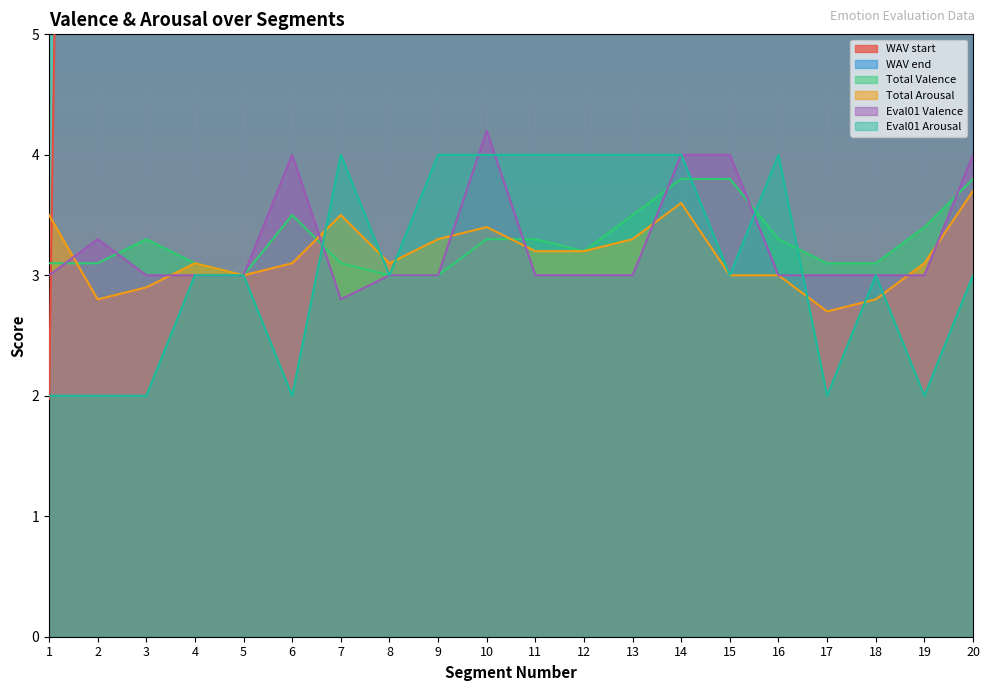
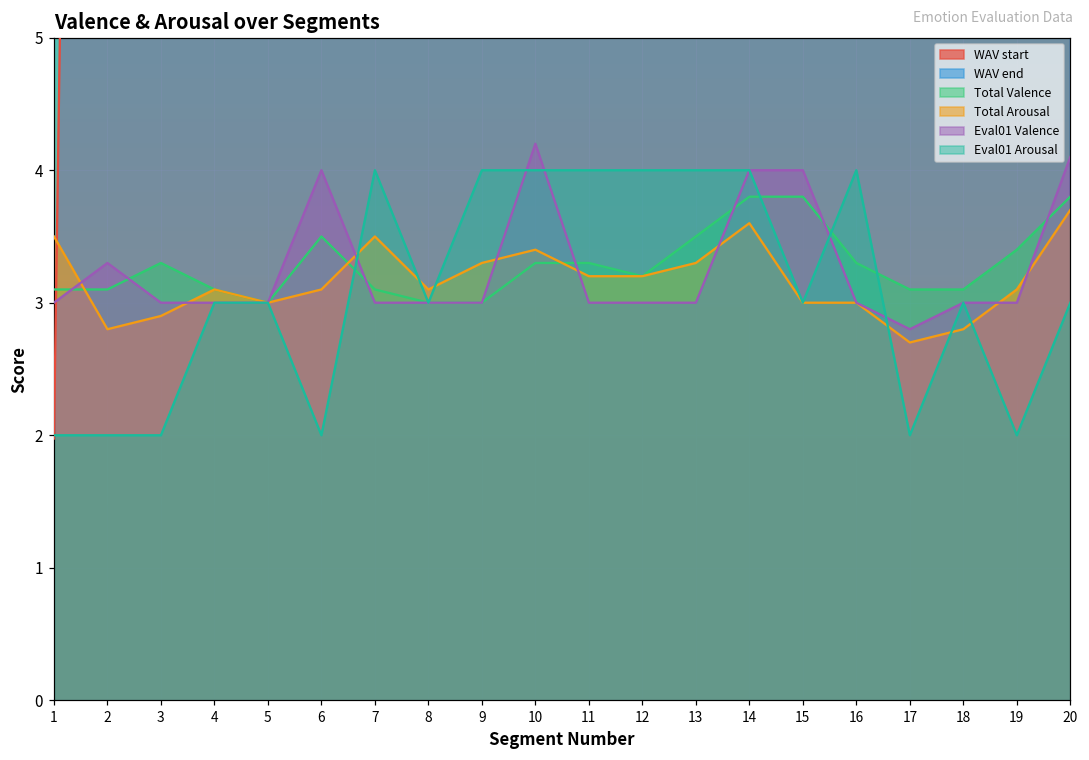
  {
    "WAV start": {
      "1": 1.97
    },
    "Total Arousal": {
      "1": 3.5,
      "2": 2.8,
      "3": 2.9,
      "6": 3.1,
      "7": 3.5,
      "8": 3.1,
      "9": 3.3,
      "10": 3.4,
      "11": 3.2,
      "13": 3.3,
      "14": 3.6,
      "17": 2.7,
      "18": 2.8,
      "19": 3.1,
      "20": 3.7
    },
    "Eval01 Valence": {
      "1": 3.0,
      "2": 3.3,
      "3": 3.0,
      "6": 4.0,
-     "7": 2.8,
+     "7": 3.0,
      "10": 4.2,
      "11": 3.0,
      "12": 3.0,
      "13": 3.0,
      "15": 4.0,
-     "17": 3.0,
+     "17": 2.8,
      "19": 3.0,
-     "20": 4.0
+     "20": 4.1
    }
  }
